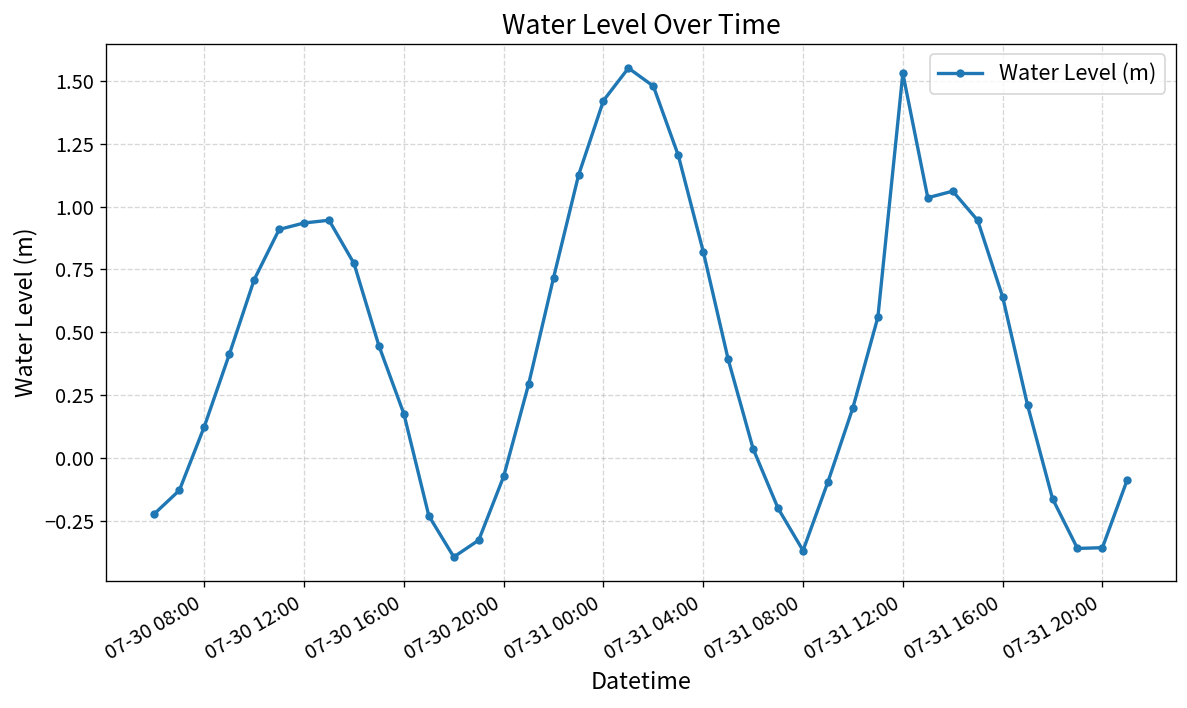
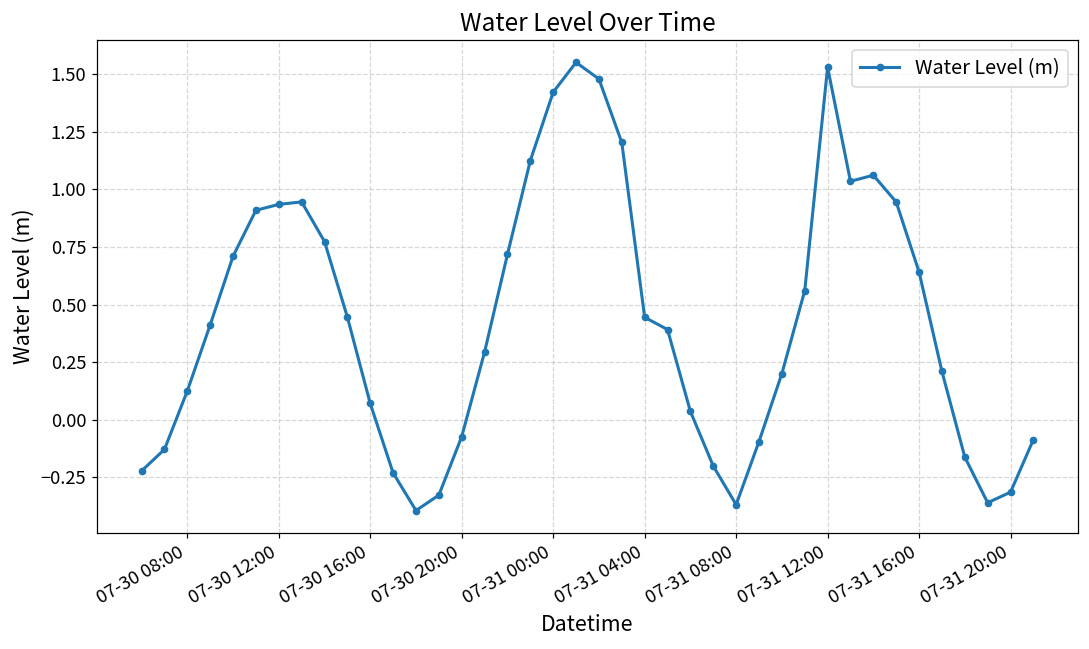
  {
    "07-30 08:00": 0.13,
    "07-30 12:00": 0.94,
-   "07-30 16:00": 0.18,
+   "07-30 16:00": 0.07,
    "07-30 20:00": -0.07,
    "07-31 00:00": 1.42,
-   "07-31 04:00": 0.82,
+   "07-31 04:00": 0.44,
    "07-31 08:00": -0.37,
    "07-31 12:00": 1.53,
    "07-31 16:00": 0.64,
-   "07-31 20:00": -0.36
+   "07-31 20:00": -0.31
  }
